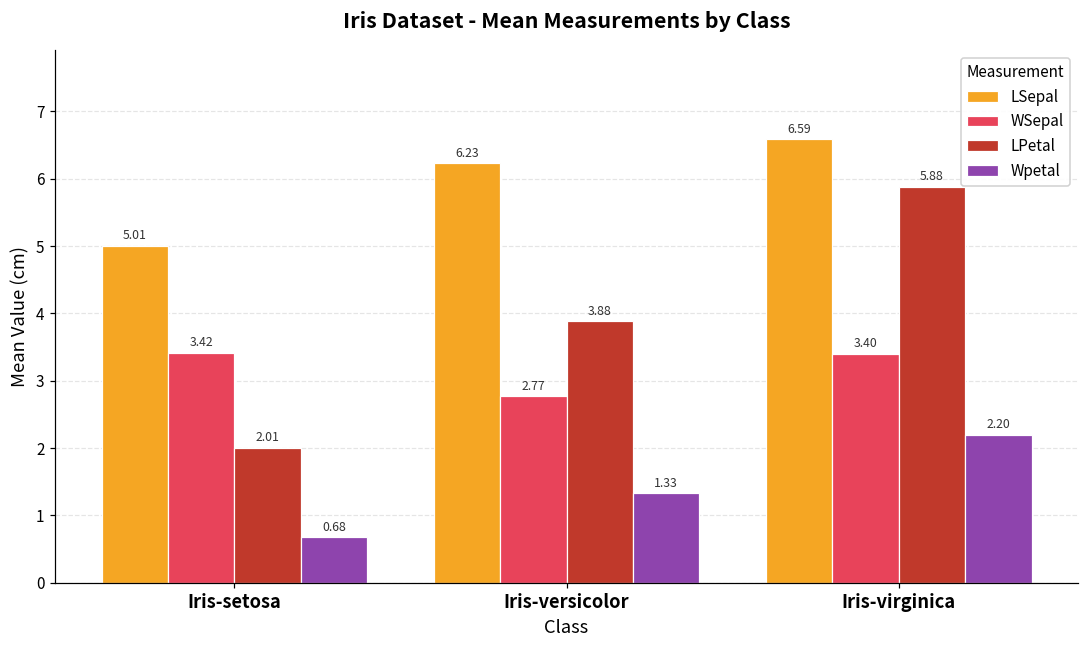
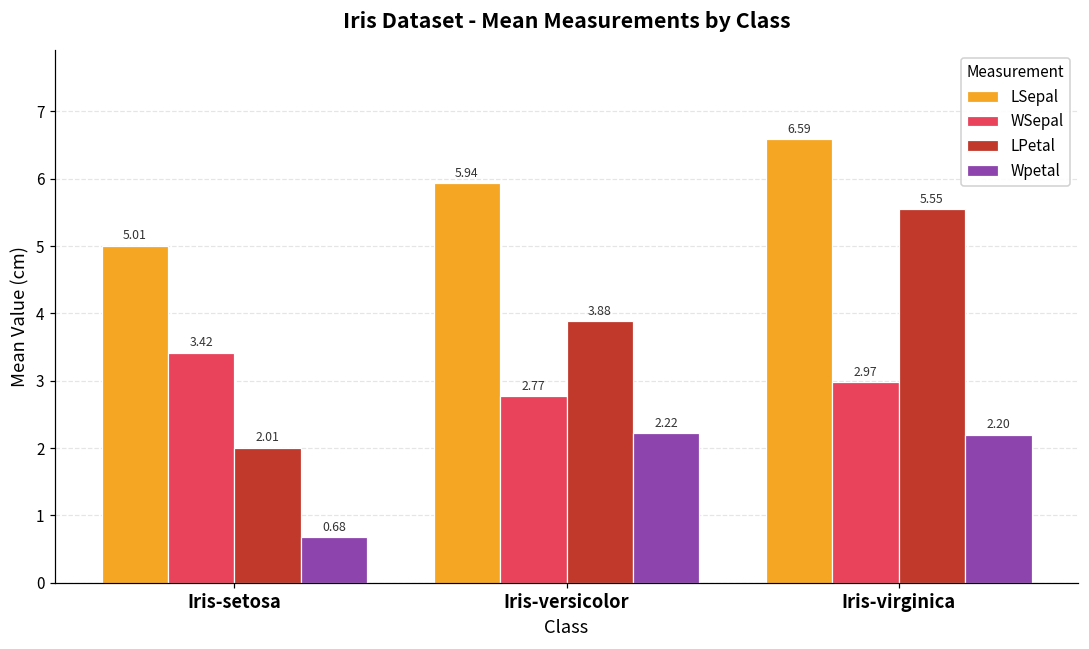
  {
    "LSepal": {
      "Iris-setosa": 5.01,
-     "Iris-versicolor": 6.23,
+     "Iris-versicolor": 5.94,
      "Iris-virginica": 6.59
    },
    "WSepal": {
      "Iris-setosa": 3.42,
      "Iris-versicolor": 2.77,
-     "Iris-virginica": 3.40
+     "Iris-virginica": 2.97
    },
    "LPetal": {
      "Iris-setosa": 2.01,
      "Iris-versicolor": 3.88,
-     "Iris-virginica": 5.88
+     "Iris-virginica": 5.55
    },
    "Wpetal": {
      "Iris-setosa": 0.68,
-     "Iris-versicolor": 1.33,
+     "Iris-versicolor": 2.22,
      "Iris-virginica": 2.20
    }
  }
